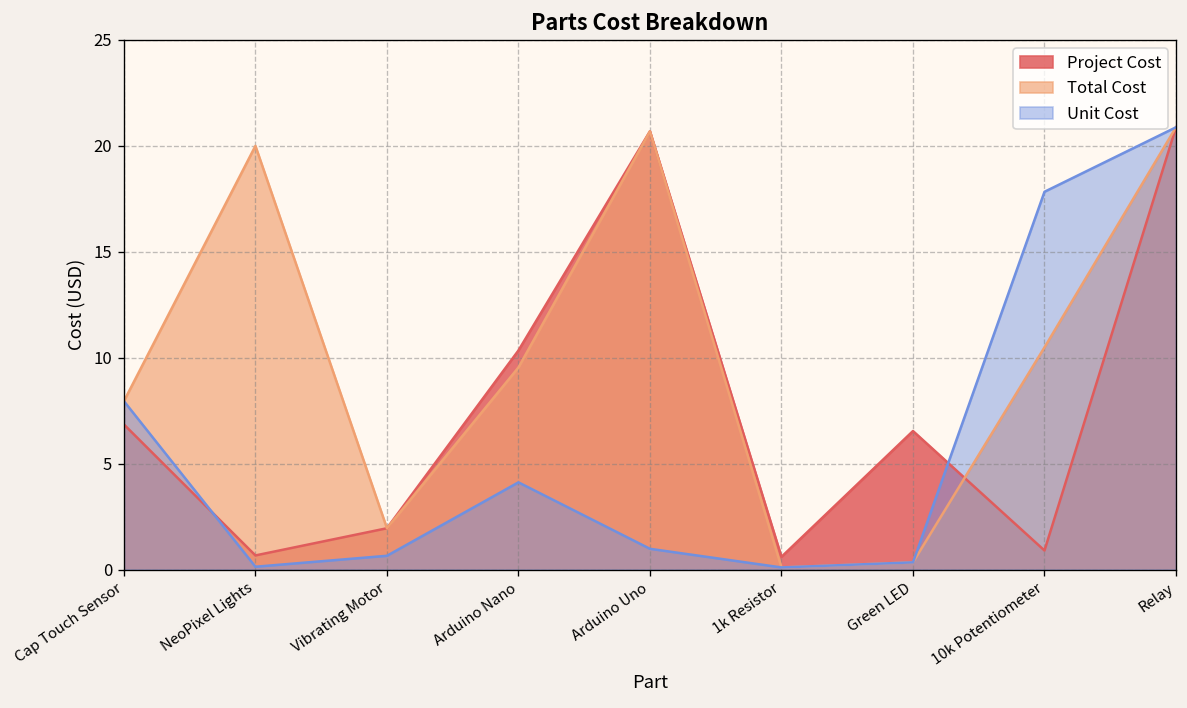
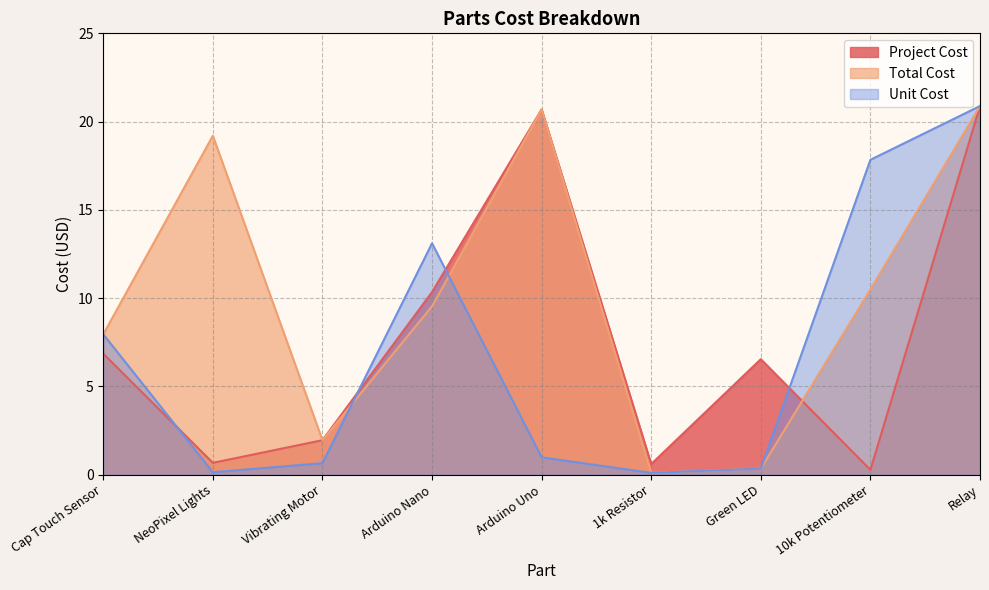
  {
    "Project Cost": {
      "Cap Touch Sensor": 6.9,
      "NeoPixel Lights": 0.7,
      "Arduino Nano": 10.3,
      "1k Resistor": 0.6,
      "Green LED": 6.5,
-     "10k Potentiometer": 0.9
+     "10k Potentiometer": 0.3
    },
    "Total Cost": {
-     "NeoPixel Lights": 20.0,
+     "NeoPixel Lights": 19.2,
      "Arduino Nano": 9.5,
      "10k Potentiometer": 10.5
    },
    "Unit Cost": {
      "NeoPixel Lights": 0.1,
      "Vibrating Motor": 0.7,
-     "Arduino Nano": 4.1,
+     "Arduino Nano": 13.1,
      "Arduino Uno": 1.0,
      "10k Potentiometer": 17.8
    }
  }
